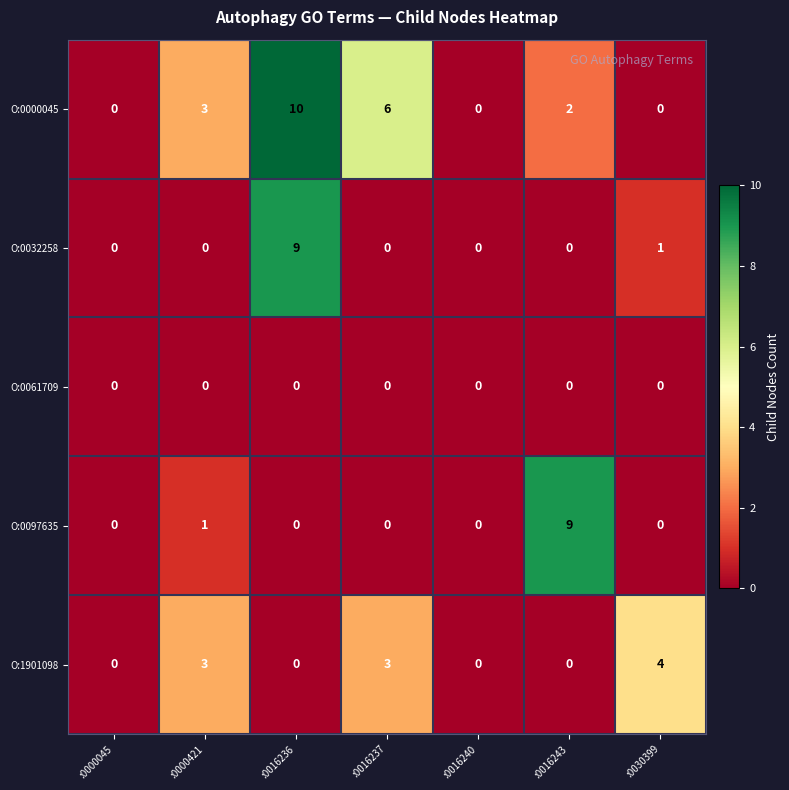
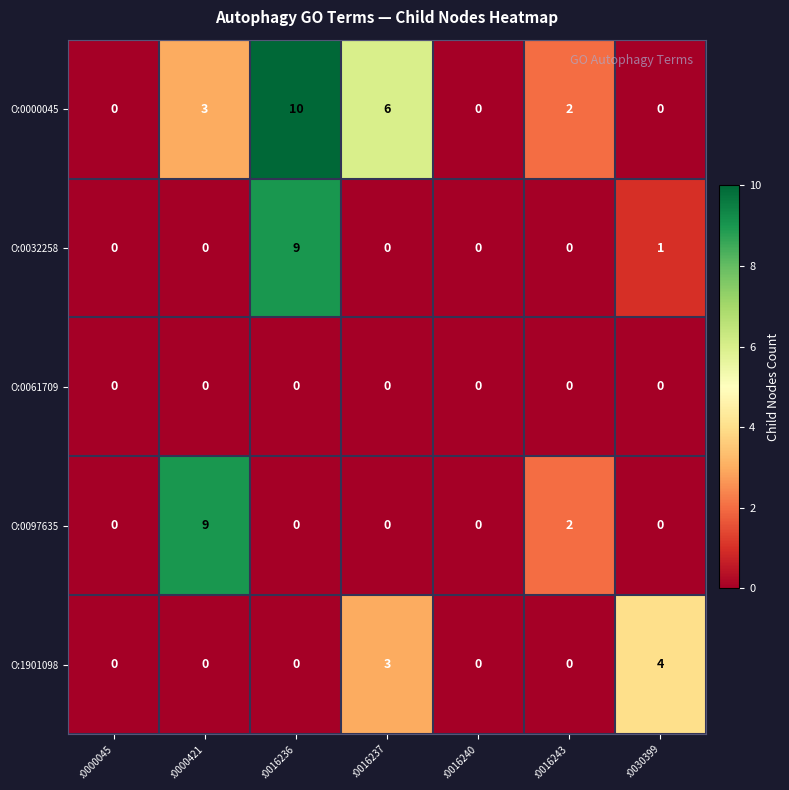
  {
    "O:0000045": {
      ":0000045": 0,
      ":0000421": 3,
      ":0016236": 10,
      ":0016237": 6,
      ":0016240": 0,
      ":0016243": 2
    },
    "O:0032258": {
      ":0000045": 0,
      ":0000421": 0,
      ":0016236": 9,
      ":0016237": 0,
      ":0016240": 0,
      ":0016243": 0,
      ":0030399": 1
    },
    "O:0061709": {
      ":0000045": 0,
      ":0000421": 0,
      ":0016236": 0,
      ":0016237": 0,
      ":0016240": 0,
      ":0016243": 0,
      ":0030399": 0
    },
    "O:0097635": {
      ":0000045": 0,
-     ":0000421": 1,
+     ":0000421": 9,
      ":0016236": 0,
      ":0016237": 0,
      ":0016240": 0,
-     ":0016243": 9,
+     ":0016243": 2,
      ":0030399": 0
    },
    "O:1901098": {
      ":0000045": 0,
-     ":0000421": 3,
+     ":0000421": 0,
      ":0016236": 0,
      ":0016237": 3,
      ":0016240": 0,
      ":0016243": 0,
      ":0030399": 4
    }
  }
